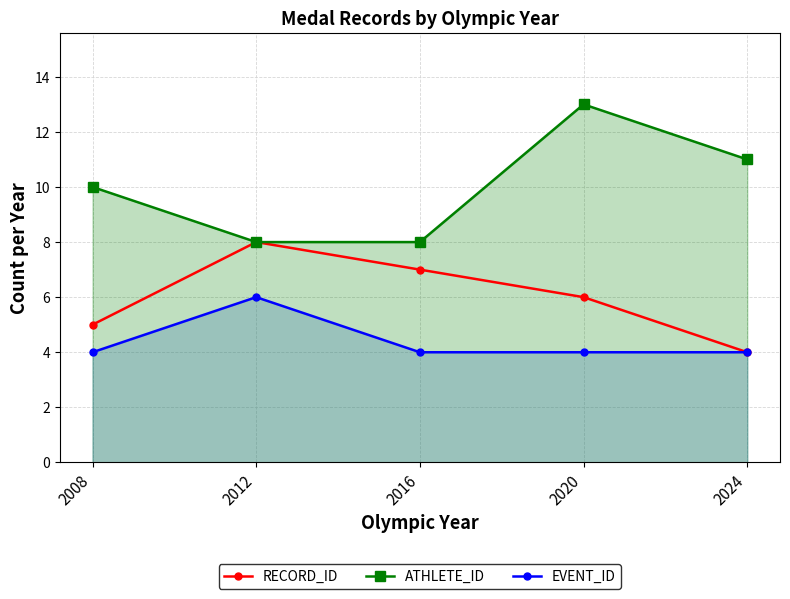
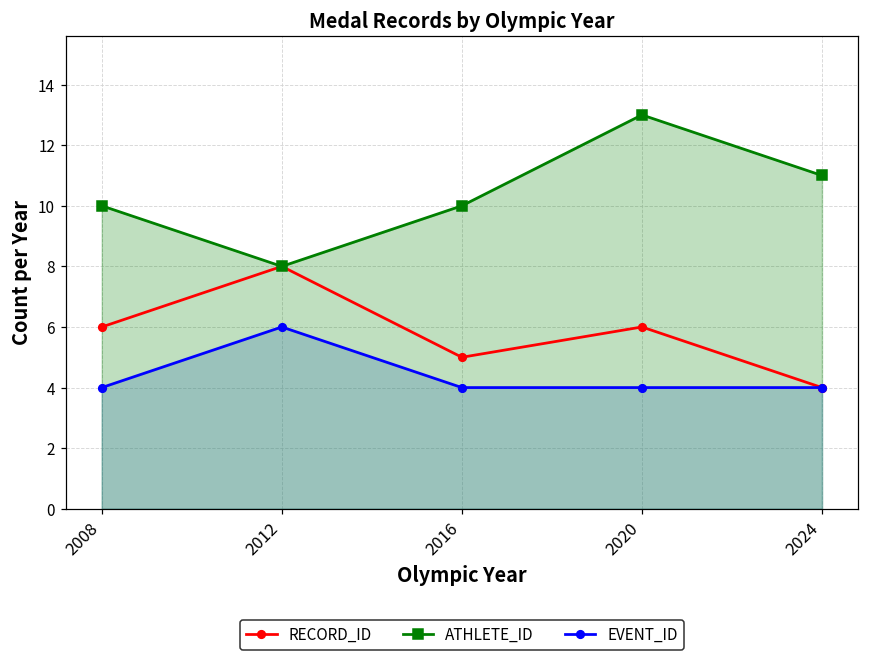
  {
    "RECORD_ID": {
-     "2008": 5,
-     "2016": 7,
+     "2008": 6,
+     "2016": 5,
      "2020": 6
    },
    "ATHLETE_ID": {
      "2008": 10,
-     "2016": 8,
+     "2016": 10,
      "2020": 13,
      "2024": 11
    },
    "EVENT_ID": {
      "2008": 4,
      "2012": 6,
      "2016": 4,
      "2020": 4
    }
  }
